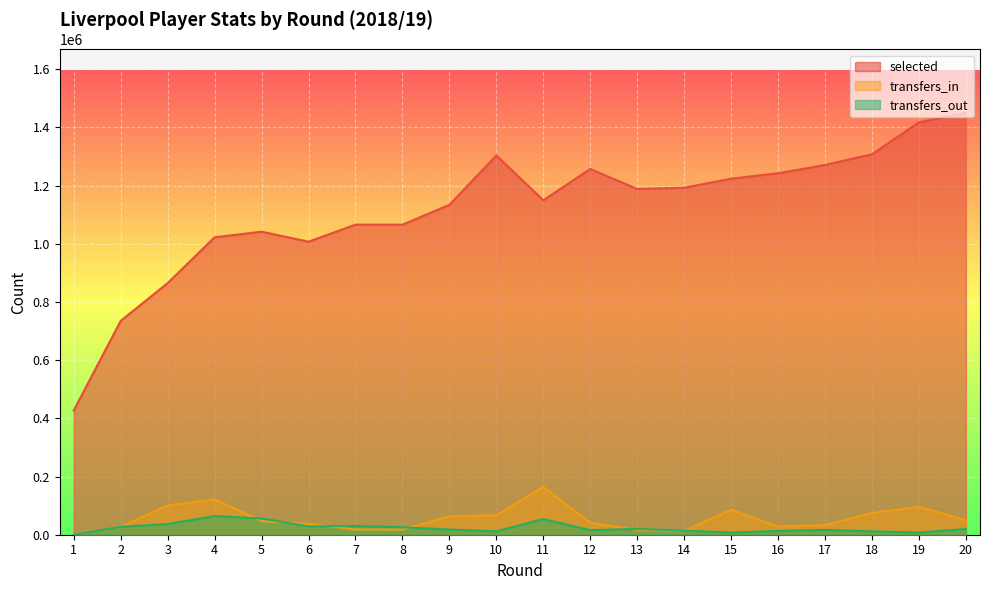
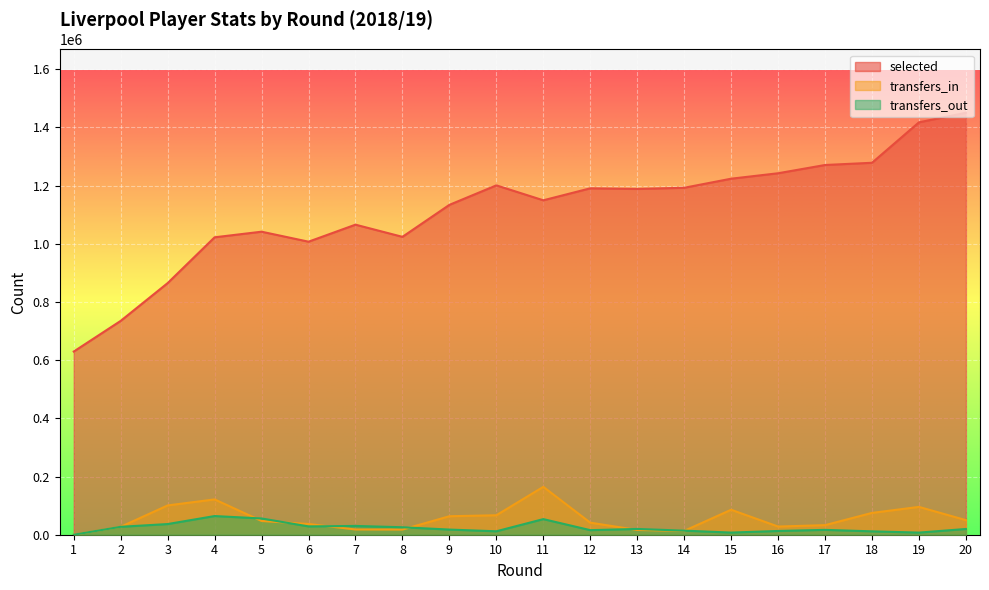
  {
    "selected": {
-     "1": 430000,
+     "1": 630000,
      "2": 740000,
      "3": 860000,
      "4": 1020000,
      "5": 1040000,
      "6": 1010000,
      "7": 1070000,
-     "8": 1070000,
+     "8": 1020000,
      "9": 1130000,
-     "10": 1300000,
+     "10": 1200000,
      "11": 1150000,
-     "12": 1260000,
+     "12": 1190000,
      "13": 1190000,
      "14": 1190000,
      "15": 1220000,
      "16": 1240000,
      "17": 1270000,
-     "18": 1310000,
+     "18": 1280000,
      "19": 1420000
    },
    "transfers_in": {
      "3": 100000,
      "4": 120000,
      "7": 20000,
      "9": 60000,
      "10": 70000,
      "11": 160000,
      "12": 40000,
      "15": 90000,
      "16": 30000,
      "17": 30000,
      "18": 70000,
      "19": 100000,
      "20": 50000
    },
    "transfers_out": {
      "3": 40000,
      "4": 60000,
      "7": 30000,
      "9": 20000,
      "10": 10000,
      "11": 50000,
      "12": 20000,
      "15": 10000,
      "16": 10000,
      "17": 20000,
      "18": 10000,
      "19": 10000,
      "20": 20000
    }
  }
